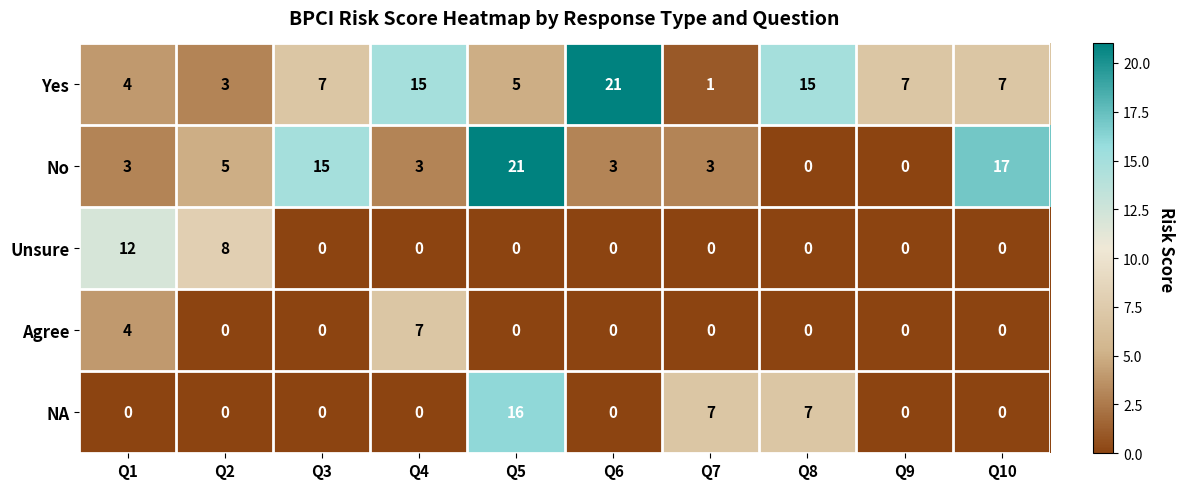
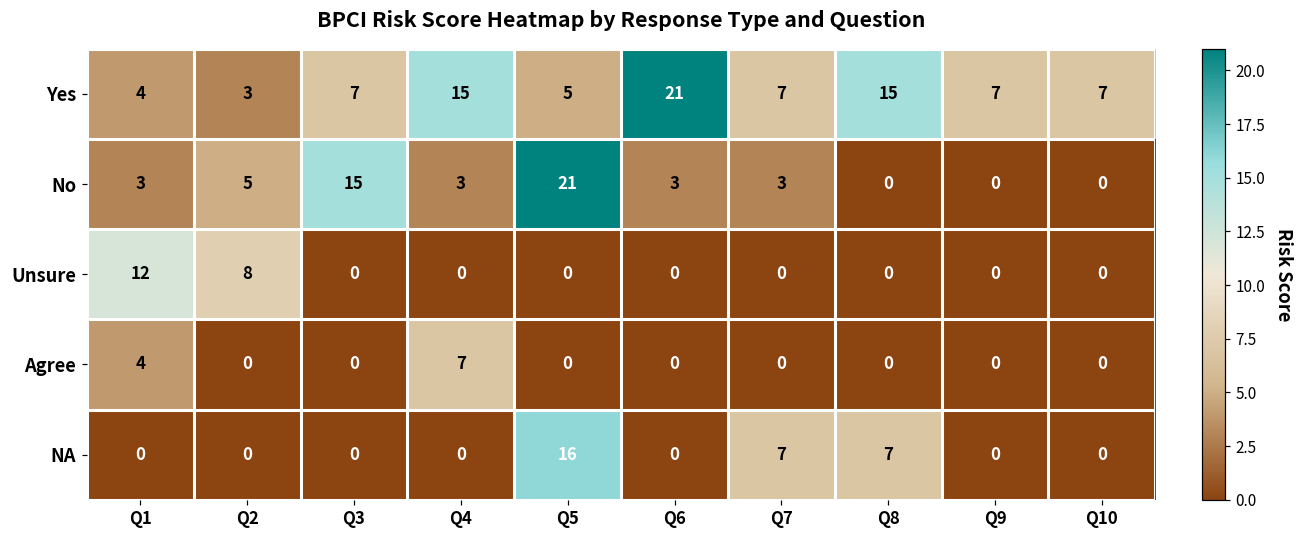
  {
    "Yes": {
      "Q1": 4,
      "Q2": 3,
      "Q3": 7,
      "Q4": 15,
      "Q5": 5,
      "Q6": 21,
-     "Q7": 1,
+     "Q7": 7,
      "Q8": 15,
      "Q9": 7,
      "Q10": 7
    },
    "No": {
      "Q1": 3,
      "Q2": 5,
      "Q3": 15,
      "Q4": 3,
      "Q5": 21,
      "Q6": 3,
      "Q7": 3,
      "Q8": 0,
      "Q9": 0,
-     "Q10": 17
+     "Q10": 0
    },
    "Unsure": {
      "Q1": 12,
      "Q2": 8,
      "Q3": 0,
      "Q4": 0,
      "Q5": 0,
      "Q6": 0,
      "Q7": 0,
      "Q8": 0,
      "Q9": 0,
      "Q10": 0
    },
    "Agree": {
      "Q1": 4,
      "Q2": 0,
      "Q3": 0,
      "Q4": 7,
      "Q5": 0,
      "Q6": 0,
      "Q7": 0,
      "Q8": 0,
      "Q9": 0,
      "Q10": 0
    },
    "NA": {
      "Q1": 0,
      "Q2": 0,
      "Q3": 0,
      "Q4": 0,
      "Q5": 16,
      "Q6": 0,
      "Q7": 7,
      "Q8": 7,
      "Q9": 0,
      "Q10": 0
    }
  }
